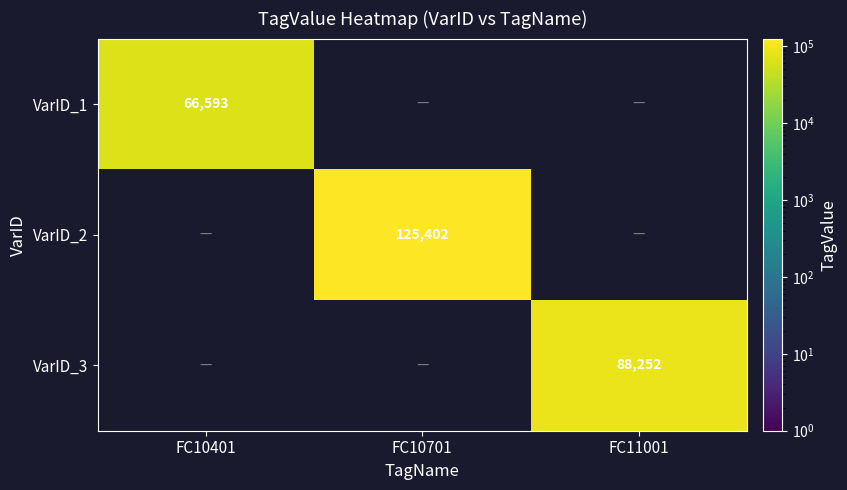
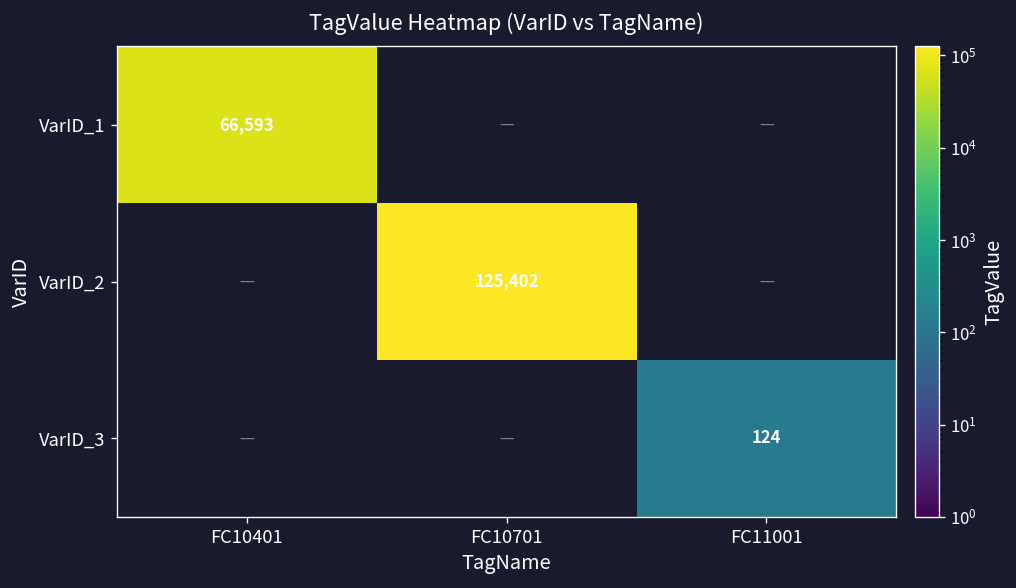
  {
    "VarID_1": {
      "FC10401": "66,593"
    },
    "VarID_2": {
      "FC10701": "125,402"
    },
    "VarID_3": {
-     "FC11001": "88,252"
+     "FC11001": "124"
    }
  }
